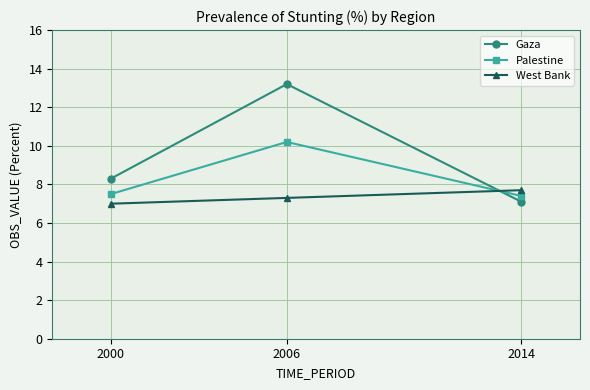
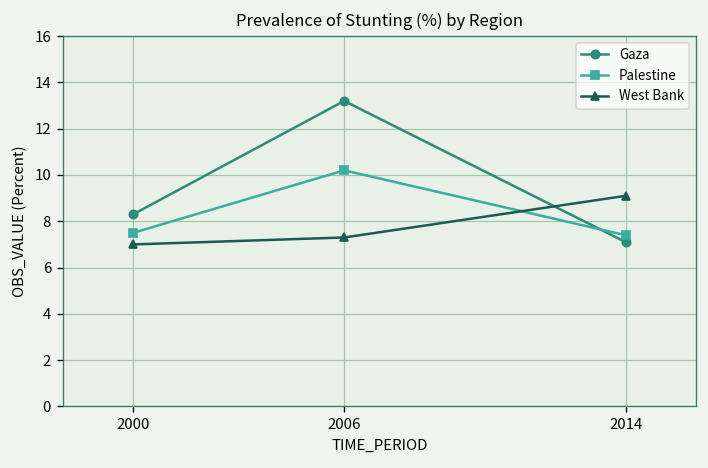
  {
    "West Bank": {
      "2000": 7.0,
      "2006": 7.3,
-     "2014": 7.7
+     "2014": 9.1
    }
  }
